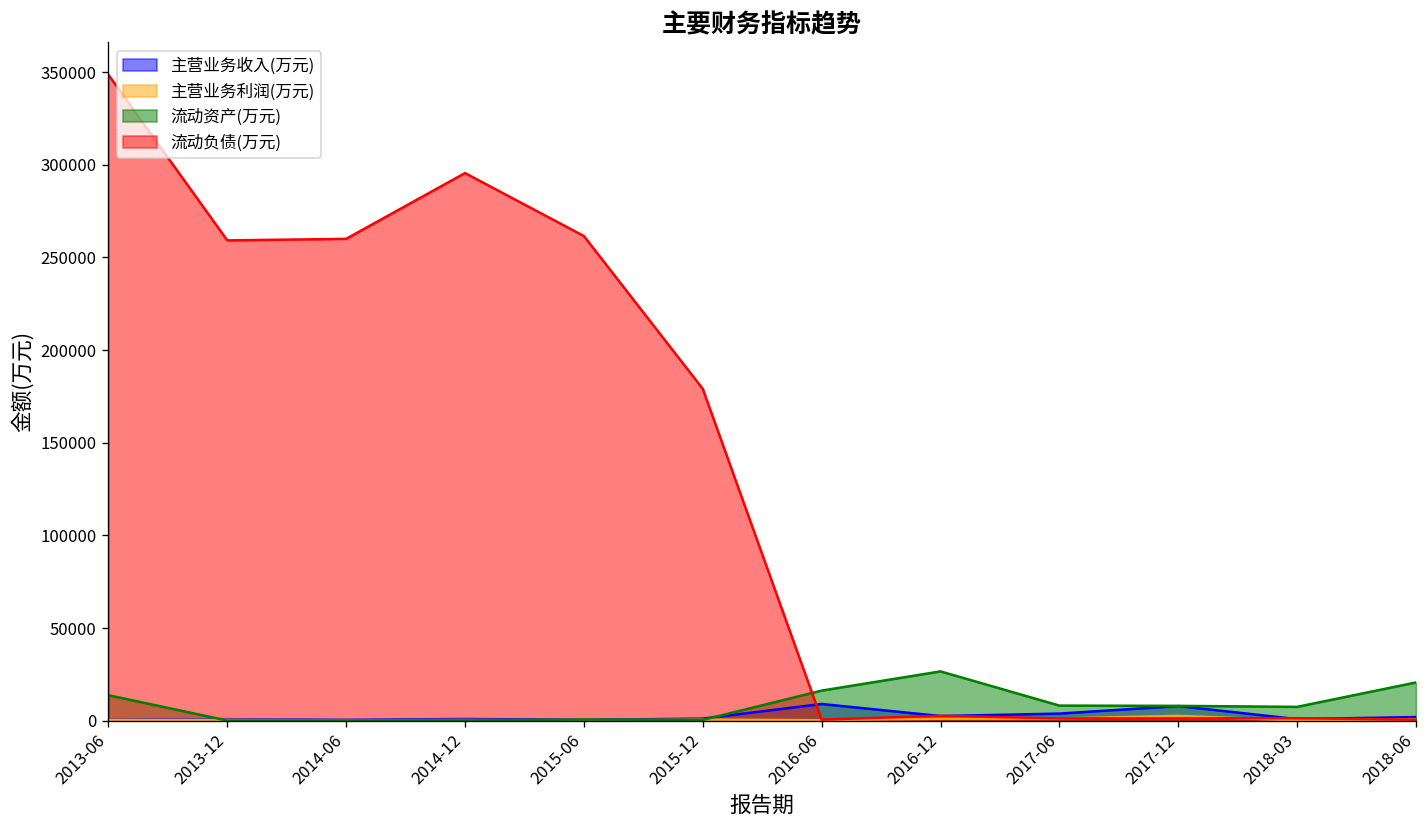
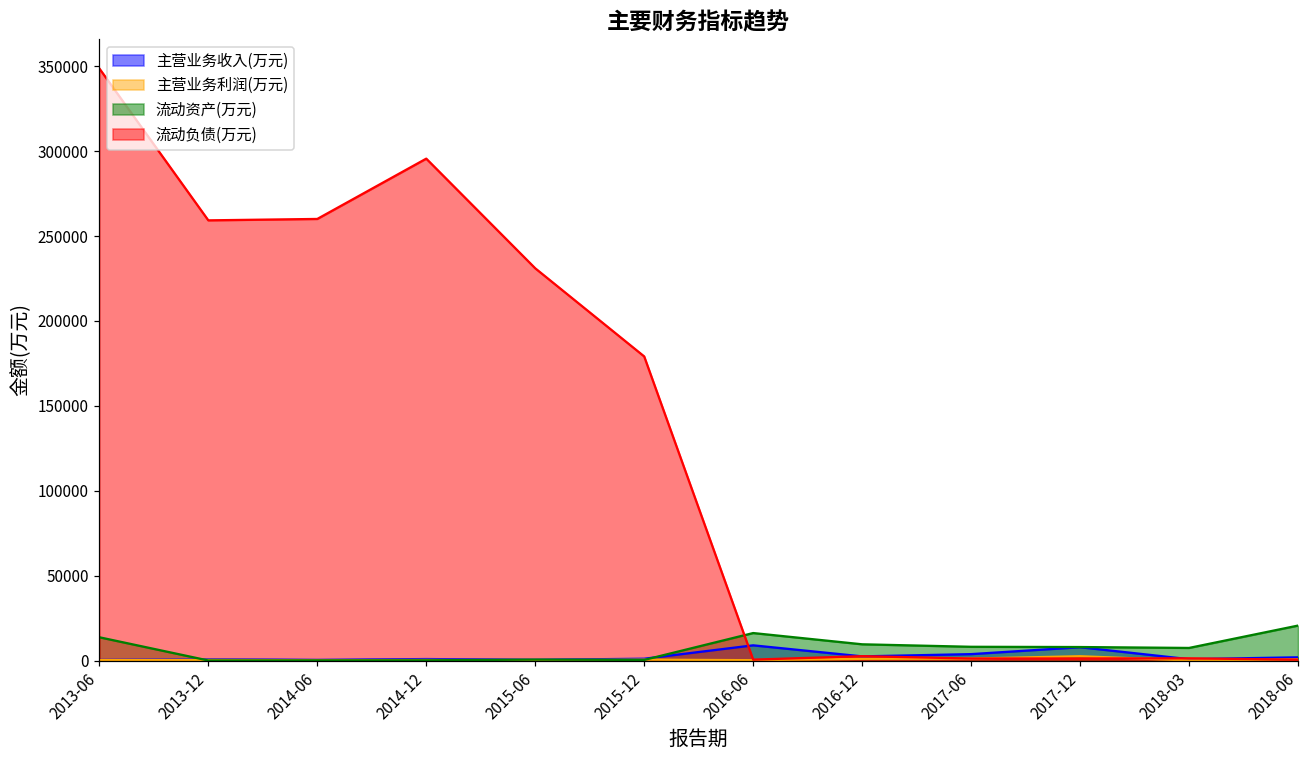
  {
    "主营业务收入(万元)": {
      "2016-06": 9000,
      "2017-06": 4000
    },
    "流动资产(万元)": {
      "2013-06": 14000,
      "2016-06": 16000,
-     "2016-12": 27000,
+     "2016-12": 10000,
      "2017-06": 8000,
      "2018-03": 7000,
      "2018-06": 21000
    },
    "流动负债(万元)": {
      "2013-06": 349000,
      "2013-12": 259000,
      "2014-06": 260000,
      "2014-12": 296000,
-     "2015-06": 262000,
+     "2015-06": 231000,
      "2015-12": 179000
    }
  }
